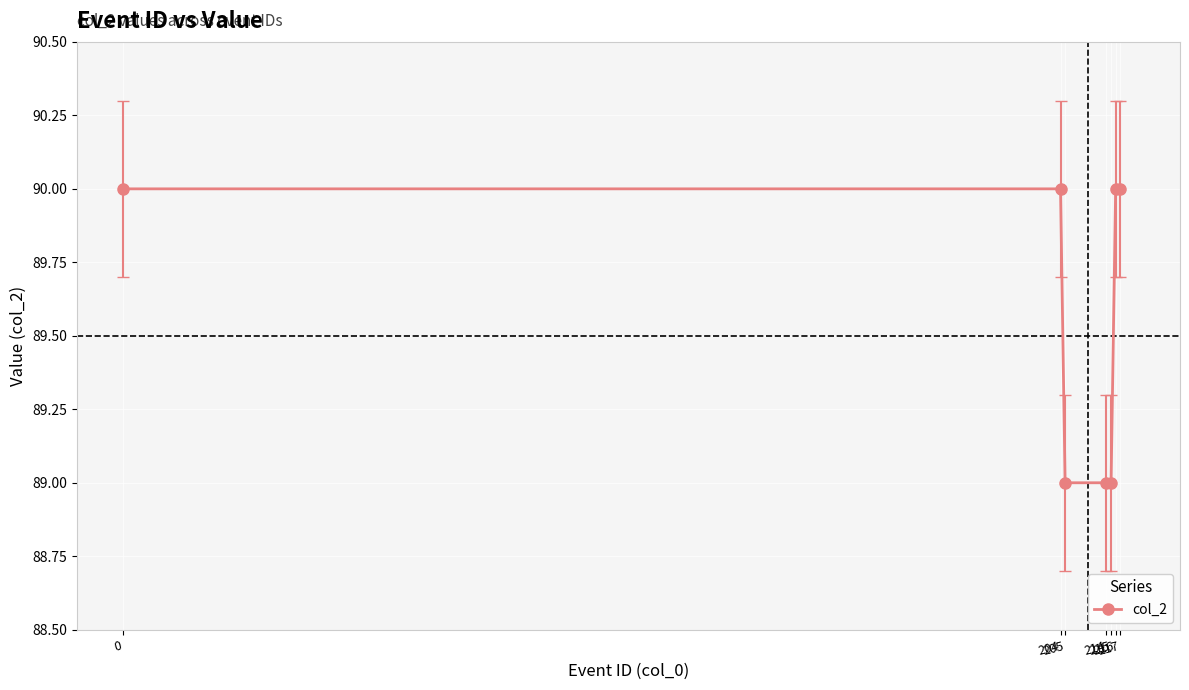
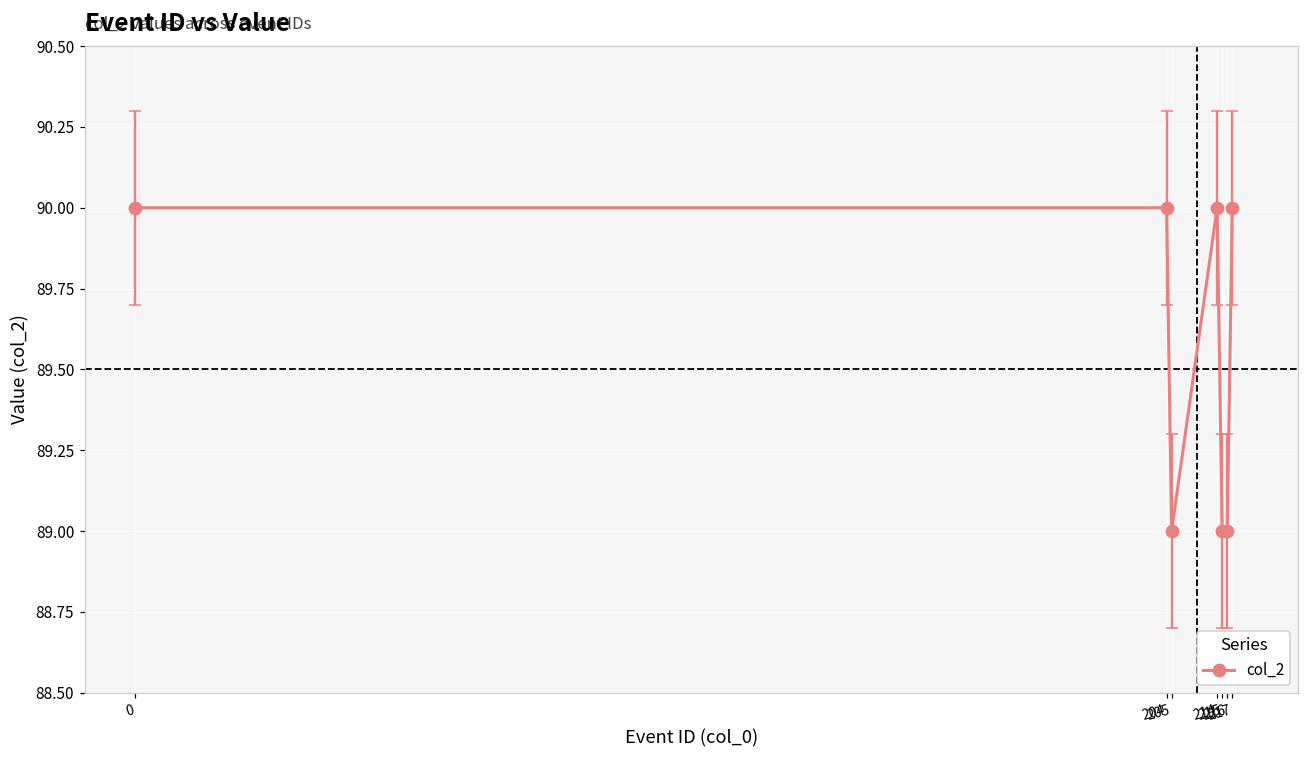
  {
    "col_2": {
      "0": 90,
      "204": 90,
      "205": 89,
-     "214": 89,
+     "214": 90,
      "215": 89,
-     "216": 90,
+     "216": 89,
      "217": 90
    }
  }
